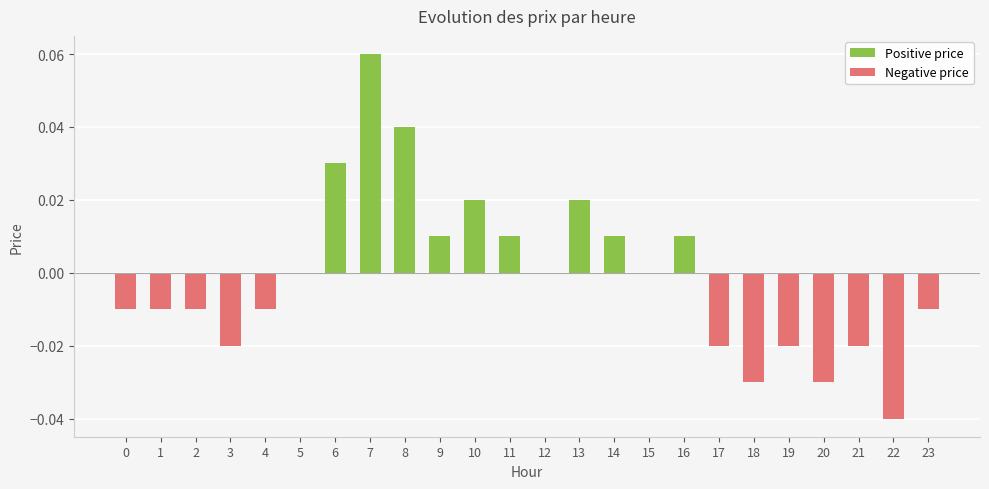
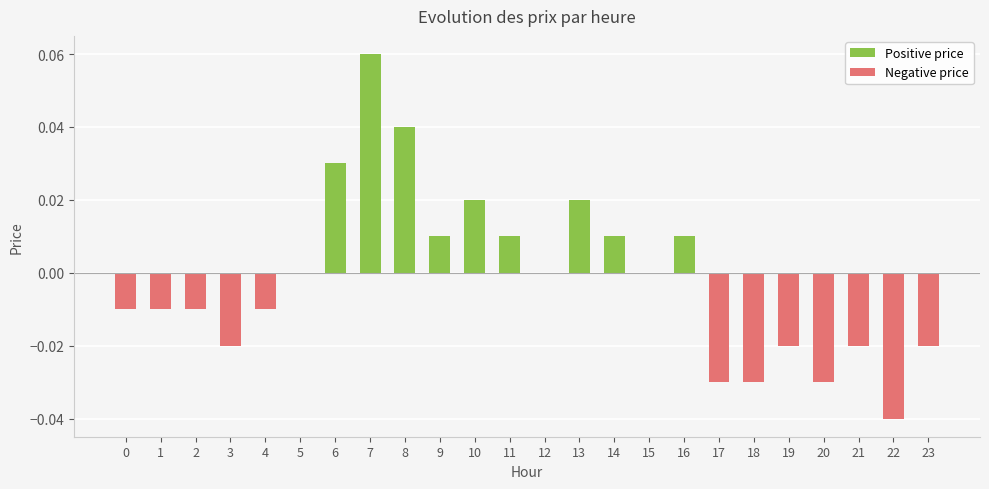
  {
    "Positive price": {
      "0": 0.00,
      "1": 0.00,
      "2": 0.00,
      "3": 0.00,
      "4": 0.00,
      "5": 0.00,
      "6": 0.03,
      "7": 0.06,
      "8": 0.04,
      "9": 0.01,
      "10": 0.02,
      "11": 0.01,
      "12": 0.00,
      "13": 0.02,
      "14": 0.01,
      "15": 0.00,
      "16": 0.01,
      "17": 0.00,
      "18": 0.00,
      "19": 0.00,
      "20": 0.00,
      "21": 0.00,
      "22": 0.00,
      "23": 0.00
    },
    "Negative price": {
      "0": -0.01,
      "1": -0.01,
      "2": -0.01,
      "3": -0.02,
      "4": -0.01,
      "5": 0.00,
      "6": 0.00,
      "7": 0.00,
      "8": 0.00,
      "9": 0.00,
      "10": 0.00,
      "11": 0.00,
      "12": 0.00,
      "13": 0.00,
      "14": 0.00,
      "15": 0.00,
      "16": 0.00,
-     "17": -0.02,
+     "17": -0.03,
      "18": -0.03,
      "19": -0.02,
      "20": -0.03,
      "21": -0.02,
      "22": -0.04,
-     "23": -0.01
+     "23": -0.02
    }
  }
